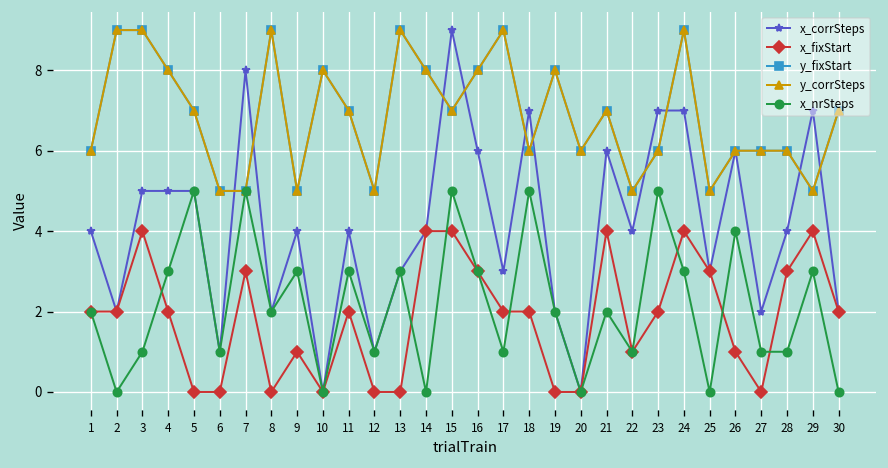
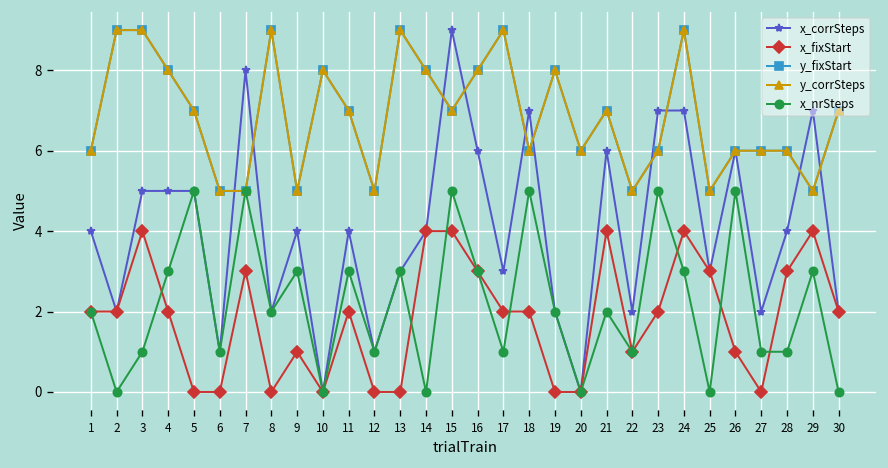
  {
    "x_corrSteps": {
      "1": 4,
      "3": 5,
      "4": 5,
      "7": 8,
      "9": 4,
      "11": 4,
      "15": 9,
      "16": 6,
      "17": 3,
      "18": 7,
      "21": 6,
-     "22": 4,
+     "22": 2,
      "23": 7,
      "24": 7,
      "27": 2,
      "28": 4
    },
    "x_fixStart": {
      "3": 4,
      "4": 2,
      "5": 0,
      "6": 0,
      "7": 3,
      "8": 0,
      "9": 1,
      "11": 2,
      "12": 0,
      "13": 0,
      "15": 4,
      "17": 2,
      "18": 2,
      "19": 0,
      "21": 4,
      "23": 2,
      "24": 4,
      "26": 1,
      "27": 0,
      "28": 3,
      "29": 4
    },
    "y_corrSteps": {
      "1": 6,
      "2": 9,
      "3": 9,
      "4": 8,
      "5": 7,
      "6": 5,
      "8": 9,
      "9": 5,
      "10": 8,
      "11": 7,
      "12": 5,
      "13": 9,
      "14": 8,
      "15": 7,
      "16": 8,
      "17": 9,
      "18": 6,
      "19": 8,
      "20": 6,
      "21": 7,
      "22": 5,
      "23": 6,
      "24": 9,
      "25": 5,
      "27": 6,
      "28": 6,
      "29": 5
    },
    "x_nrSteps": {
      "2": 0,
      "3": 1,
      "4": 3,
      "9": 3,
      "11": 3,
      "14": 0,
      "15": 5,
      "17": 1,
      "18": 5,
      "21": 2,
      "23": 5,
      "24": 3,
      "25": 0,
-     "26": 4,
+     "26": 5,
      "27": 1,
      "28": 1,
      "29": 3,
      "30": 0
    }
  }
